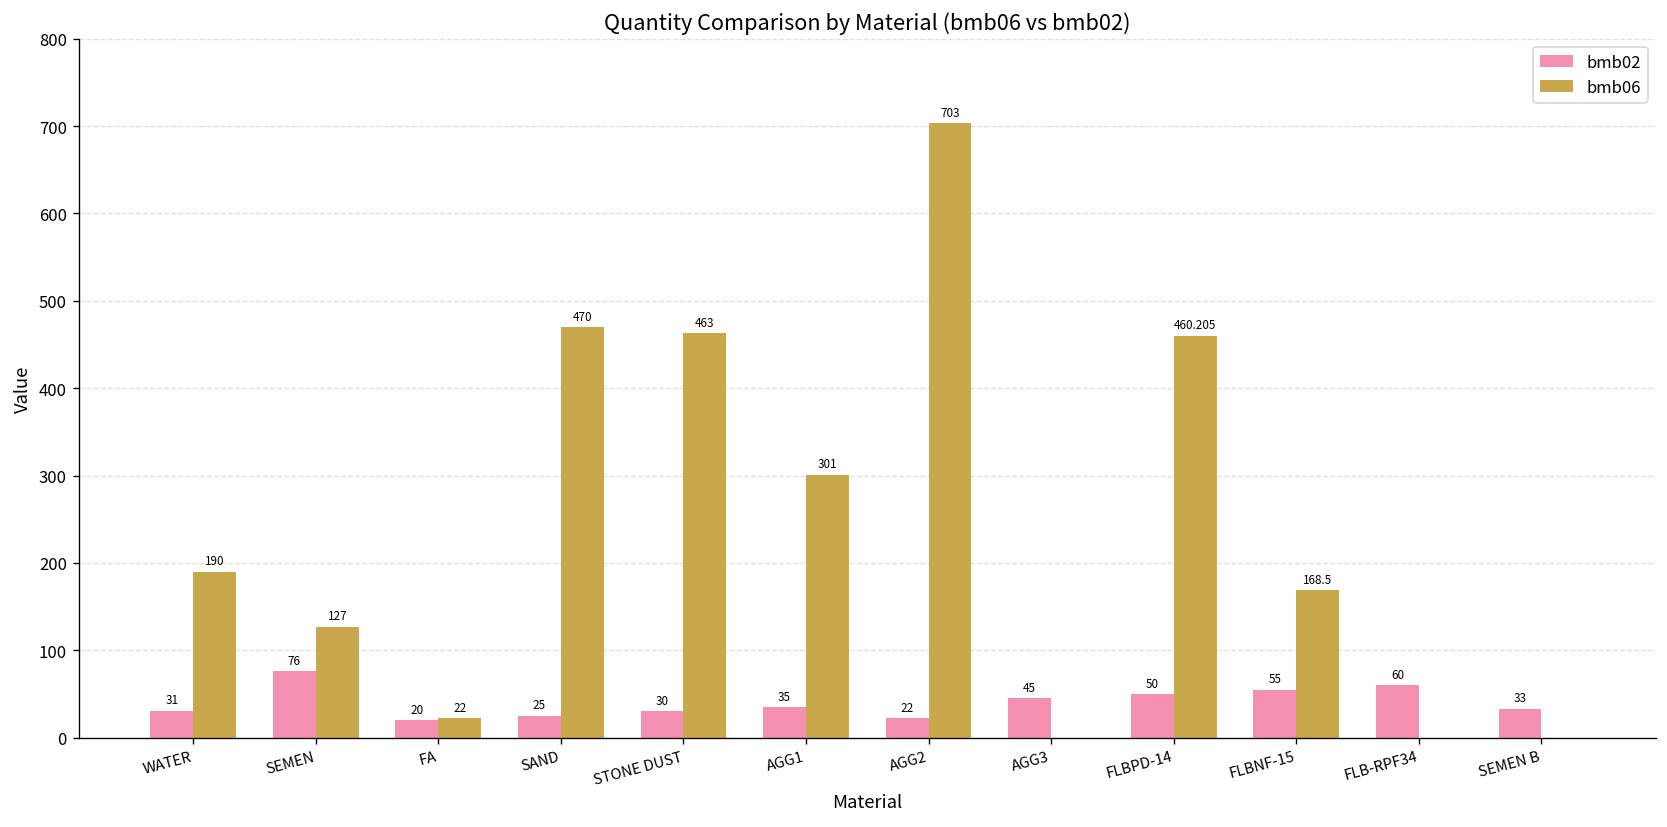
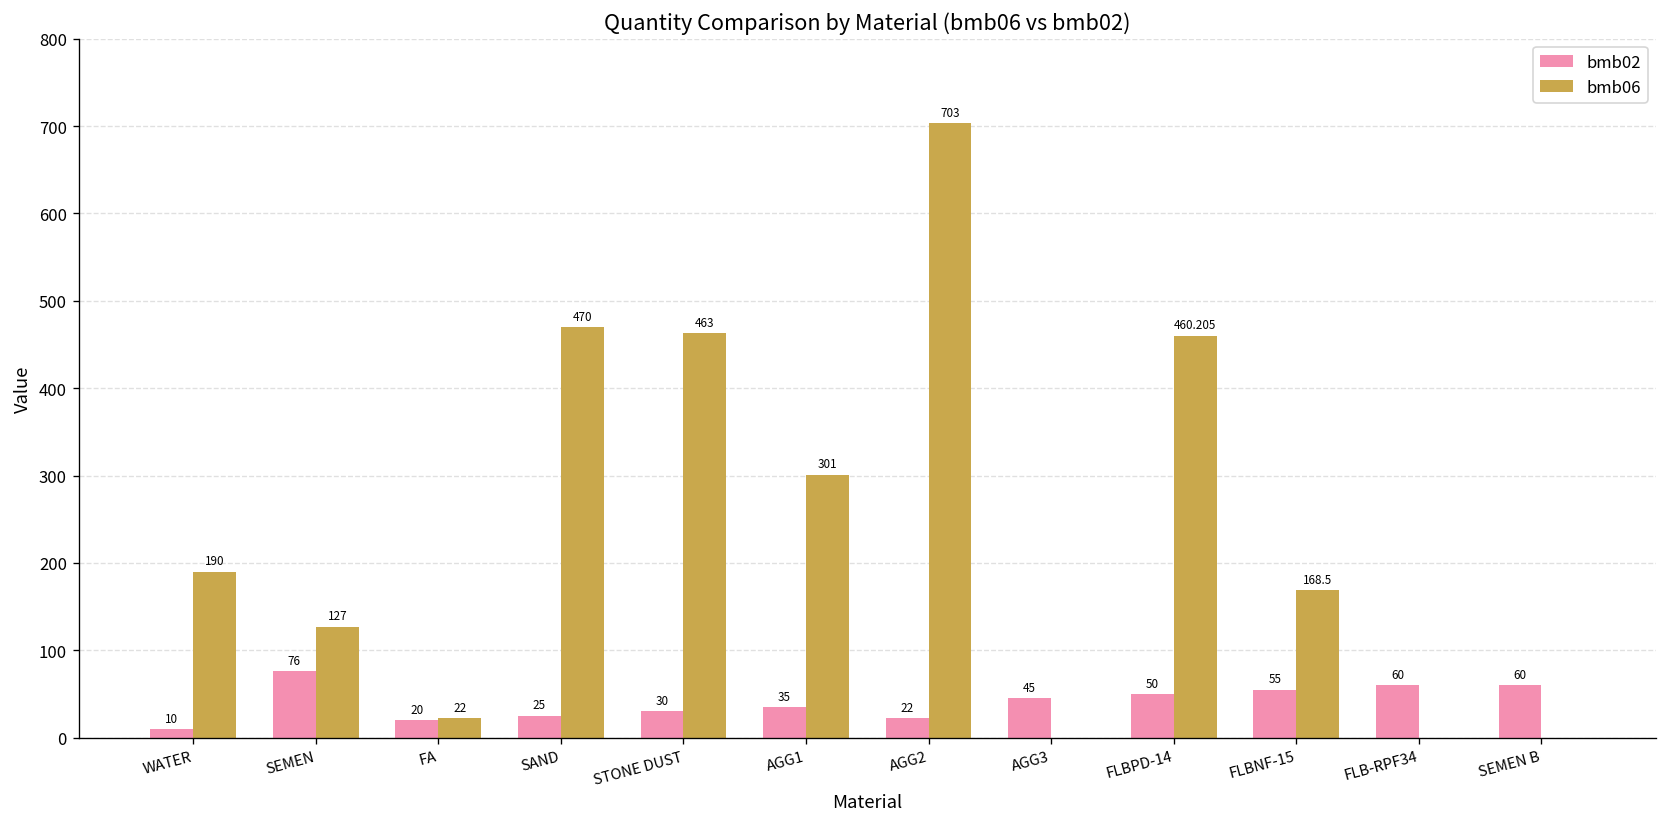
  {
    "bmb02": {
-     "WATER": 31,
+     "WATER": 10,
      "SEMEN": 76,
      "FA": 20,
      "SAND": 25,
      "STONE DUST": 30,
      "AGG1": 35,
      "AGG2": 22,
      "AGG3": 45,
      "FLBPD-14": 50,
      "FLBNF-15": 55,
      "FLB-RPF34": 60,
-     "SEMEN B": 33
+     "SEMEN B": 60
    },
    "bmb06": {
      "WATER": 190,
      "SEMEN": 127,
      "FA": 22,
      "SAND": 470,
      "STONE DUST": 463,
      "AGG1": 301,
      "AGG2": 703,
      "FLBPD-14": 460.205,
      "FLBNF-15": 168.5
    }
  }
